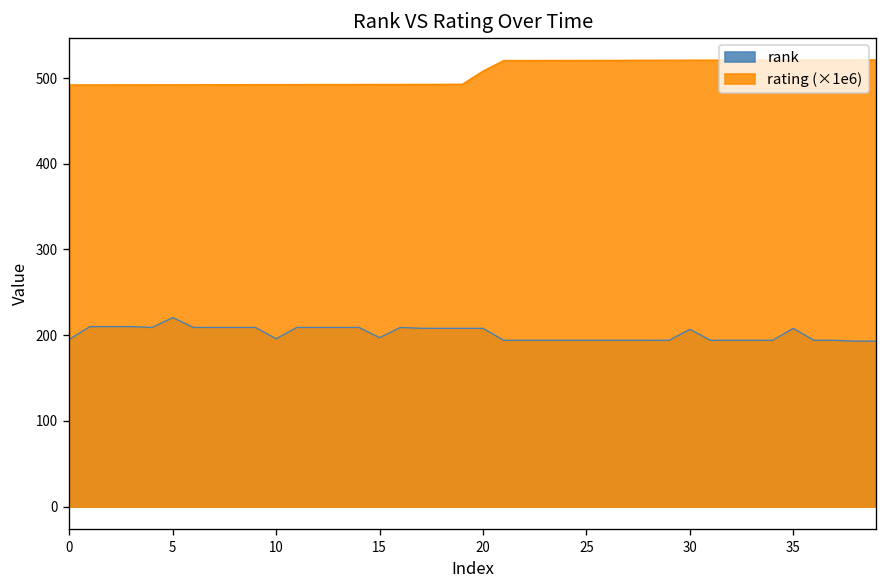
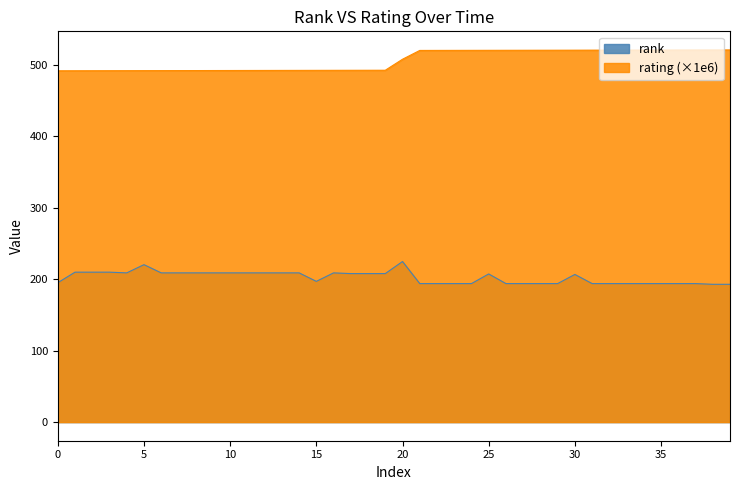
  {
    "rank": {
      "0": 200,
      "5": 220,
-     "10": 200,
+     "10": 210,
      "15": 200,
-     "20": 210,
-     "25": 190,
+     "20": 220,
+     "25": 210,
      "30": 210,
-     "35": 210
+     "35": 190
    },
    "rating (×1e6)": {
      "0": 490,
      "5": 490,
      "10": 490,
      "15": 490,
      "20": 510,
      "25": 520,
      "30": 520
    }
  }
